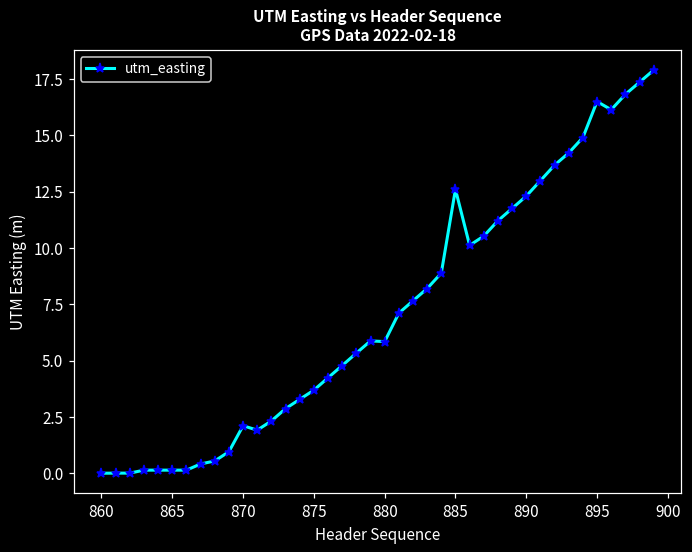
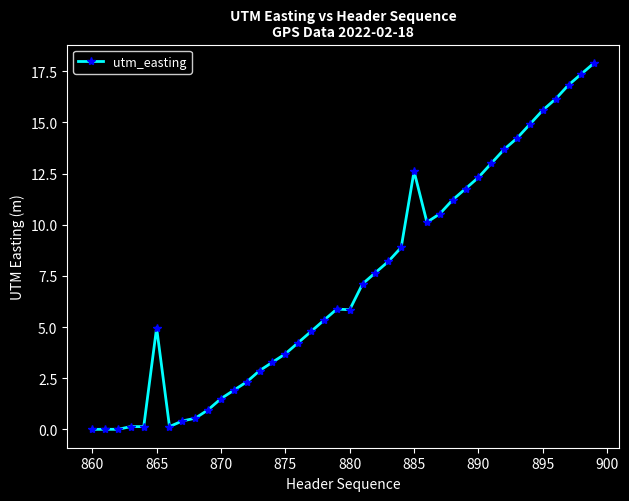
  {
    "860": 0.0,
-   "865": 0.1,
-   "870": 2.1,
+   "865": 5.0,
+   "870": 1.5,
    "875": 3.7,
    "880": 5.8,
    "885": 12.6,
    "890": 12.3,
-   "895": 16.5
+   "895": 15.6
  }
